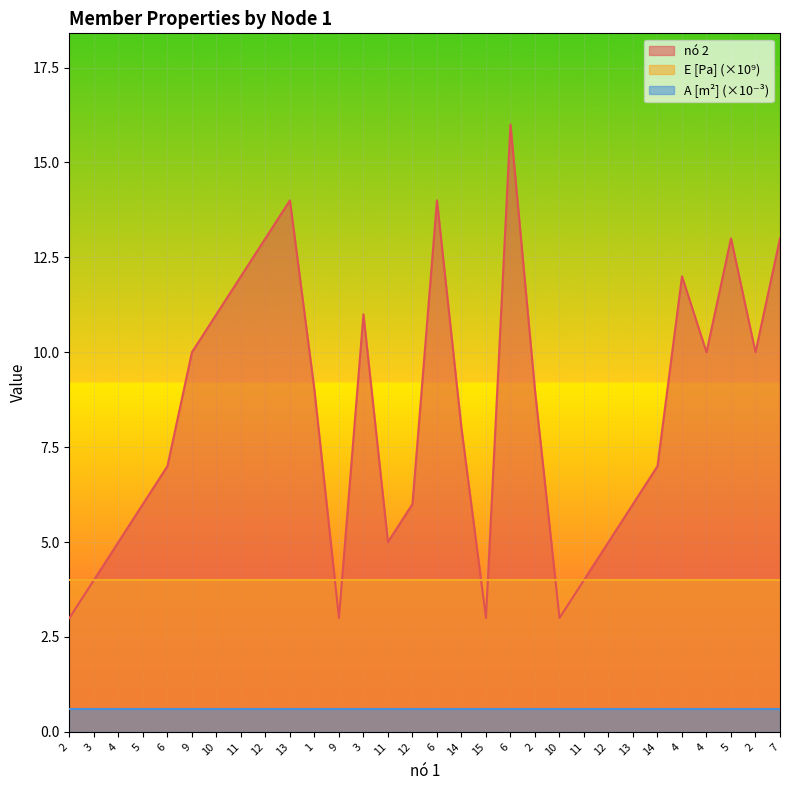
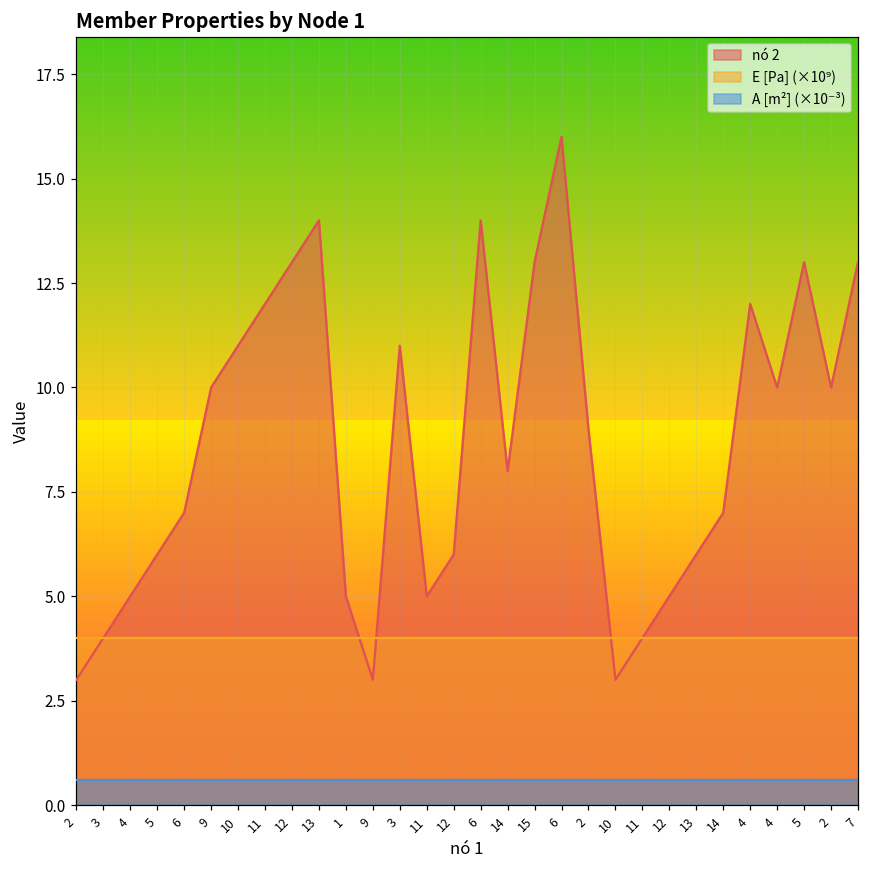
  {
    "nó 2": {
-     "1": 9,
-     "15": 3,
+     "1": 5,
+     "15": 13,
      "7": 13
    },
    "E [Pa] (×10⁹)": {
      "1": 4,
      "15": 4,
      "7": 4
    },
    "A [m²] (×10⁻³)": {
      "1": 0.6,
      "15": 0.6,
      "7": 0.6
    }
  }
